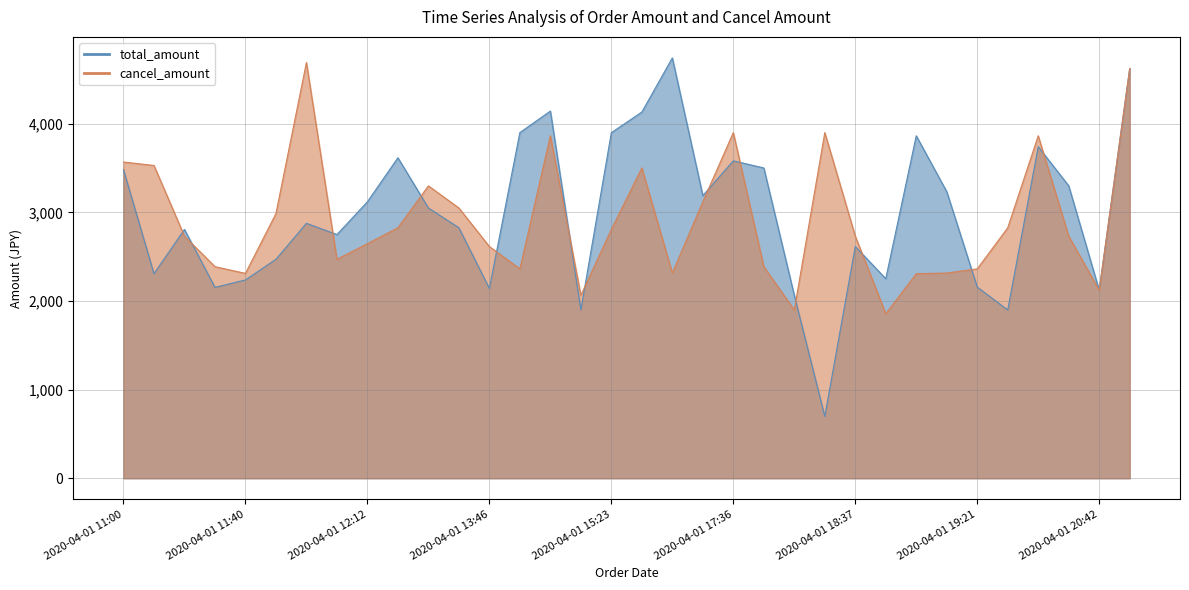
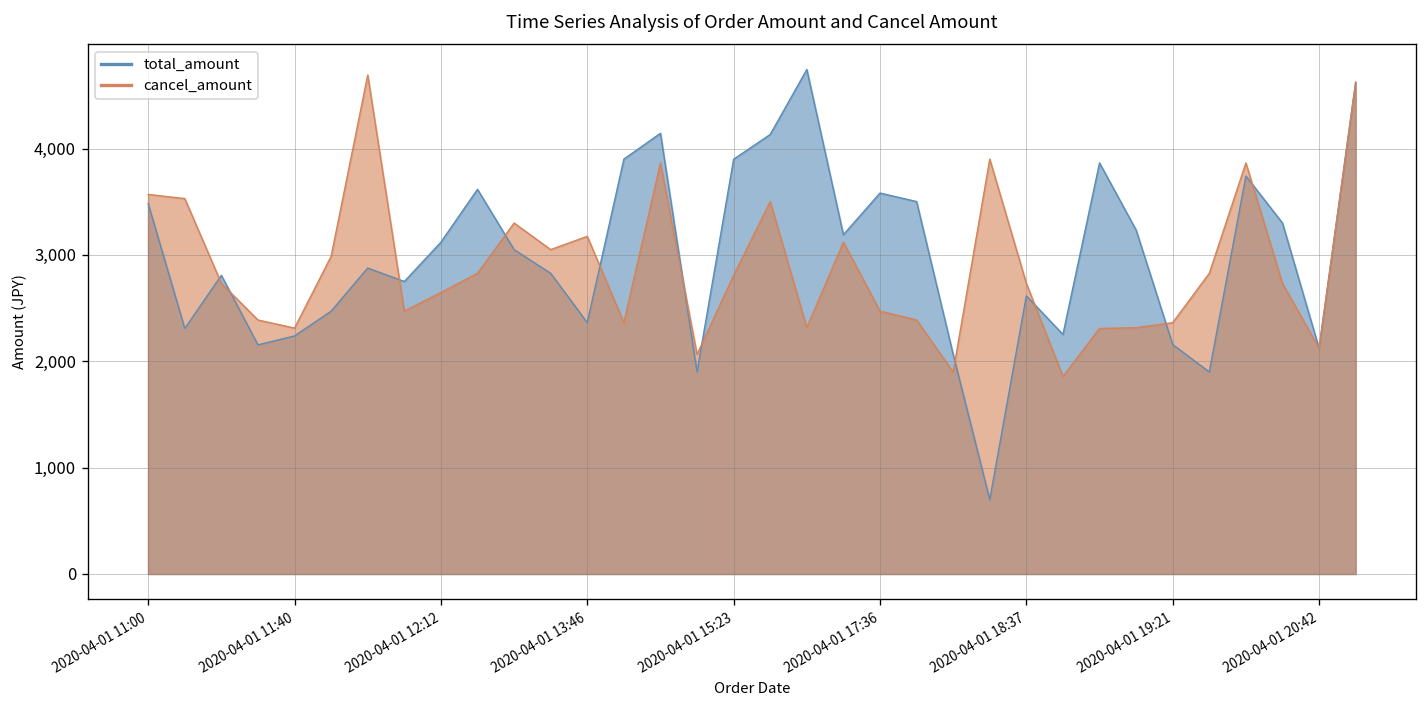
  {
    "total_amount": {
      "2020-04-01 11:00": "3,500",
      "2020-04-01 11:40": "2,200",
      "2020-04-01 12:12": "3,100",
-     "2020-04-01 13:46": "2,100",
+     "2020-04-01 13:46": "2,400",
      "2020-04-01 15:23": "3,900",
      "2020-04-01 17:36": "3,600",
      "2020-04-01 18:37": "2,600",
      "2020-04-01 19:21": "2,200"
    },
    "cancel_amount": {
      "2020-04-01 11:00": "3,600",
      "2020-04-01 11:40": "2,300",
      "2020-04-01 12:12": "2,600",
-     "2020-04-01 13:46": "2,600",
+     "2020-04-01 13:46": "3,200",
      "2020-04-01 15:23": "2,800",
-     "2020-04-01 17:36": "3,900",
+     "2020-04-01 17:36": "2,500",
      "2020-04-01 18:37": "2,700",
      "2020-04-01 19:21": "2,400"
    }
  }
